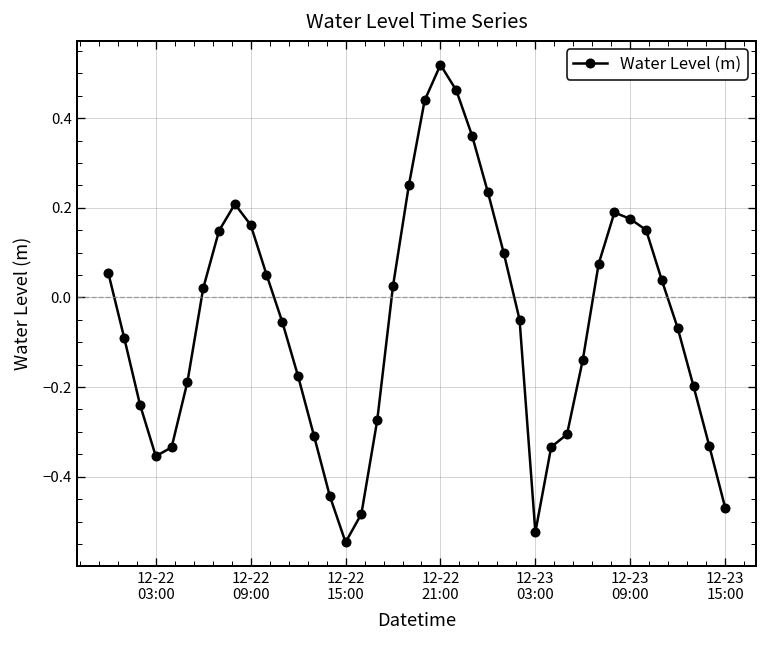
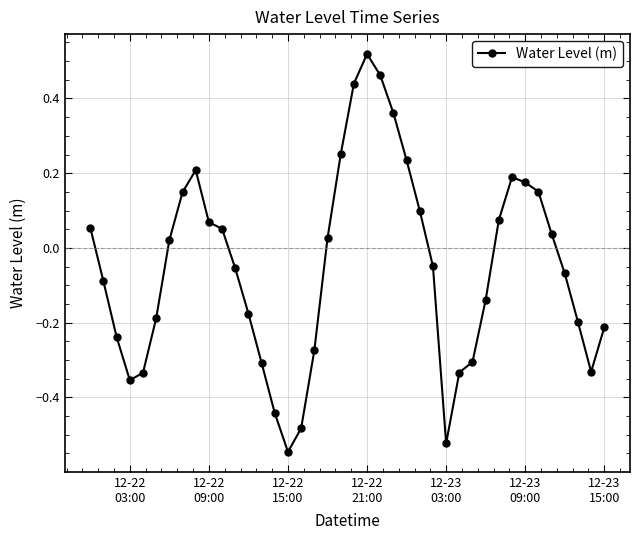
  {
    "12-22 03:00": -0.35,
-   "12-22 09:00": 0.16,
+   "12-22 09:00": 0.07,
    "12-22 15:00": -0.55,
    "12-22 21:00": 0.52,
    "12-23 03:00": -0.52,
    "12-23 09:00": 0.18,
-   "12-23 15:00": -0.47
+   "12-23 15:00": -0.21
  }
